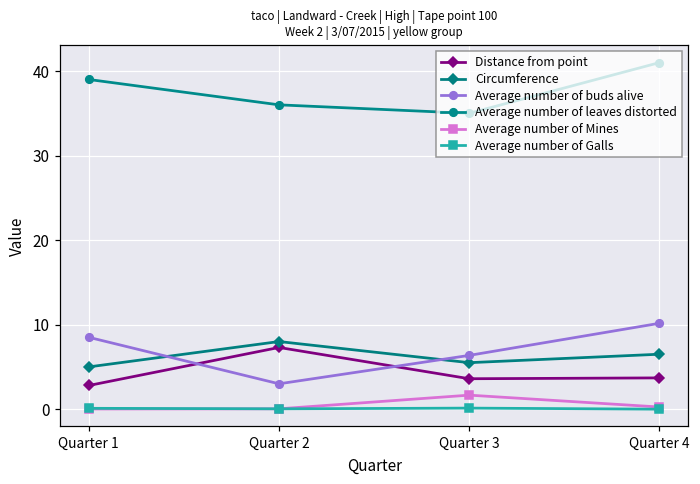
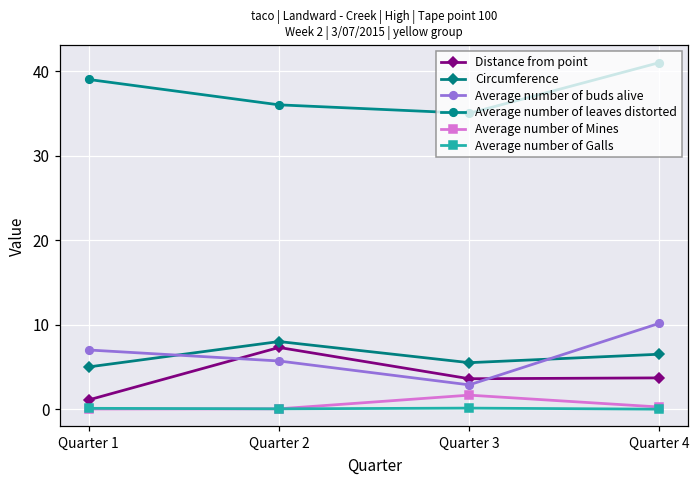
  {
    "Distance from point": {
-     "Quarter 1": 3,
+     "Quarter 1": 1,
      "Quarter 2": 7,
      "Quarter 3": 4,
      "Quarter 4": 4
    },
    "Average number of buds alive": {
-     "Quarter 1": 9,
-     "Quarter 2": 3,
-     "Quarter 3": 6,
+     "Quarter 1": 7,
+     "Quarter 2": 6,
+     "Quarter 3": 3,
      "Quarter 4": 10
    },
    "Average number of Mines": {
      "Quarter 3": 2
    }
  }
